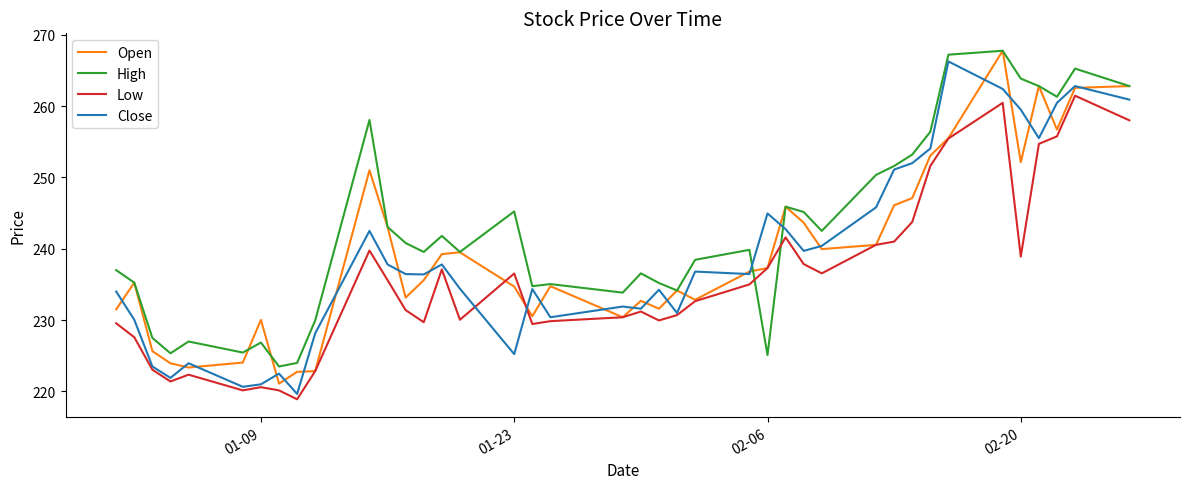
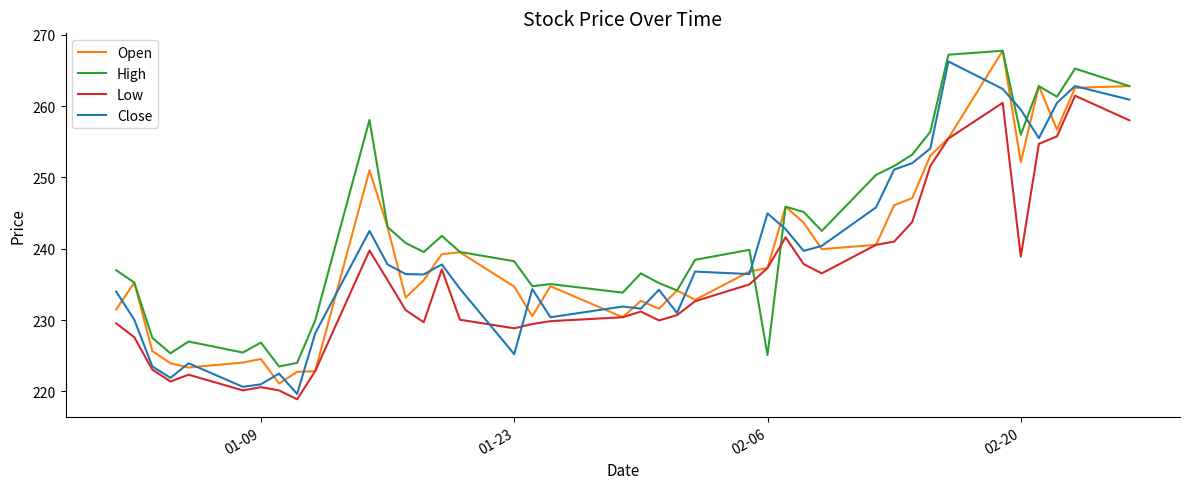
  {
    "Open": {
-     "01-09": 230,
+     "01-09": 225,
      "01-23": 235,
      "02-20": 252
    },
    "High": {
      "01-09": 227,
-     "01-23": 245,
+     "01-23": 238,
      "02-06": 225,
-     "02-20": 264
+     "02-20": 256
    },
    "Low": {
      "01-09": 221,
-     "01-23": 237,
+     "01-23": 229,
      "02-20": 239
    },
    "Close": {
      "01-09": 221,
      "01-23": 225,
      "02-06": 245,
      "02-20": 260
    }
  }
